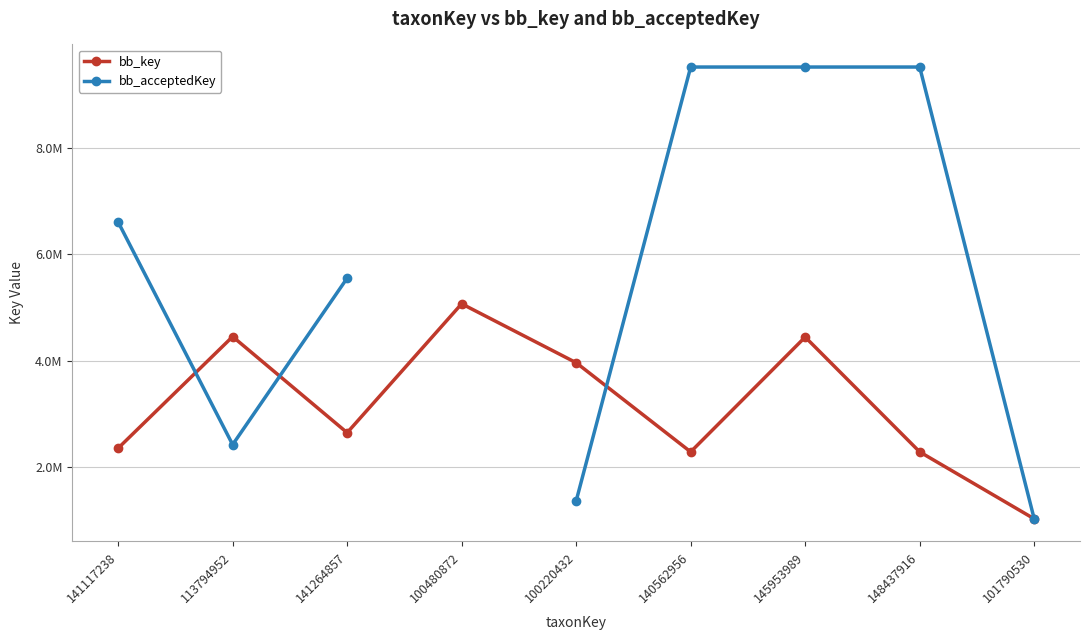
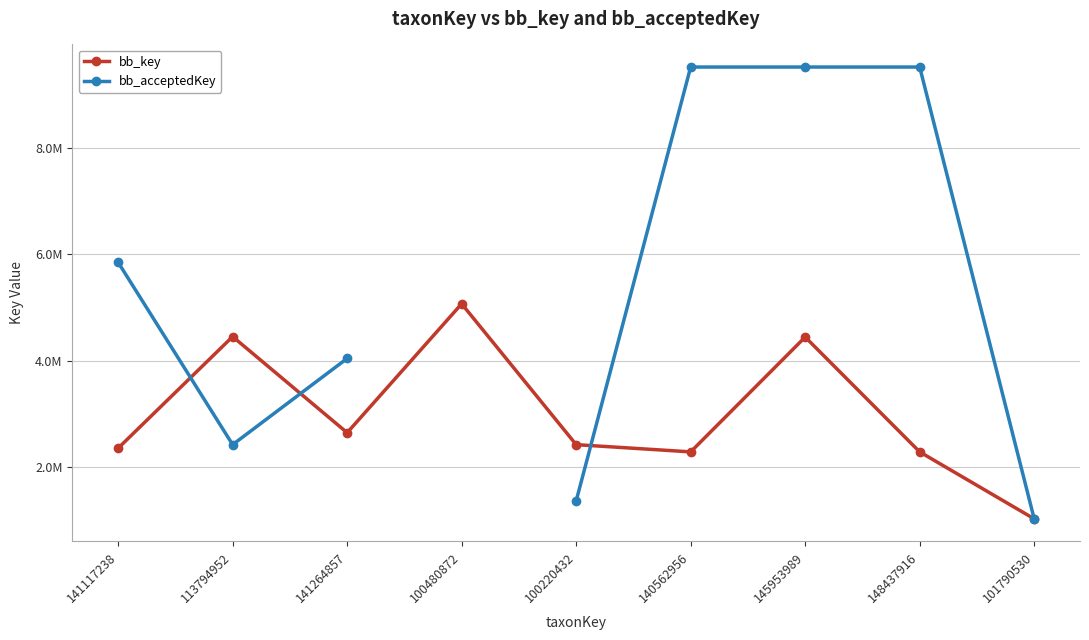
  {
    "bb_key": {
      "141117238": 2400000,
      "113794952": 4500000,
      "141264857": 2700000,
      "100480872": 5100000,
-     "100220432": 4000000,
+     "100220432": 2400000,
      "140562956": 2300000,
      "145953989": 4400000,
      "148437916": 2300000
    },
    "bb_acceptedKey": {
-     "141117238": 6600000,
+     "141117238": 5900000,
      "113794952": 2400000,
-     "141264857": 5600000,
+     "141264857": 4000000,
      "100220432": 1400000,
      "140562956": 9500000,
      "145953989": 9500000,
      "148437916": 9500000
    }
  }
